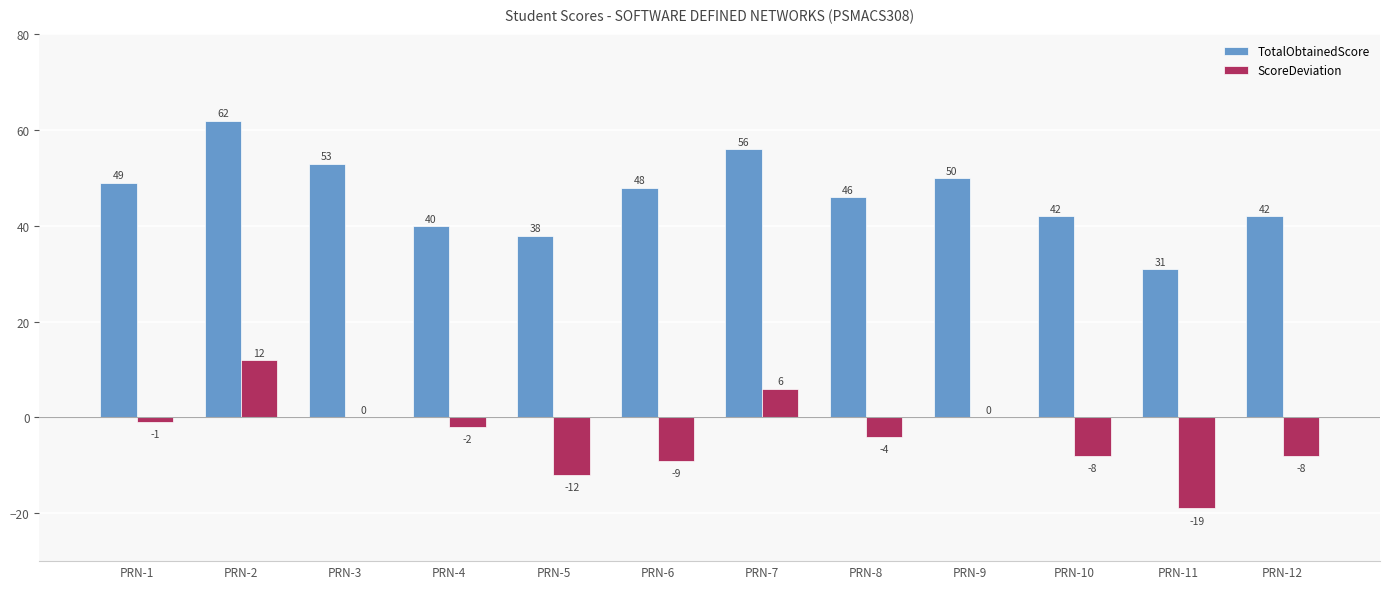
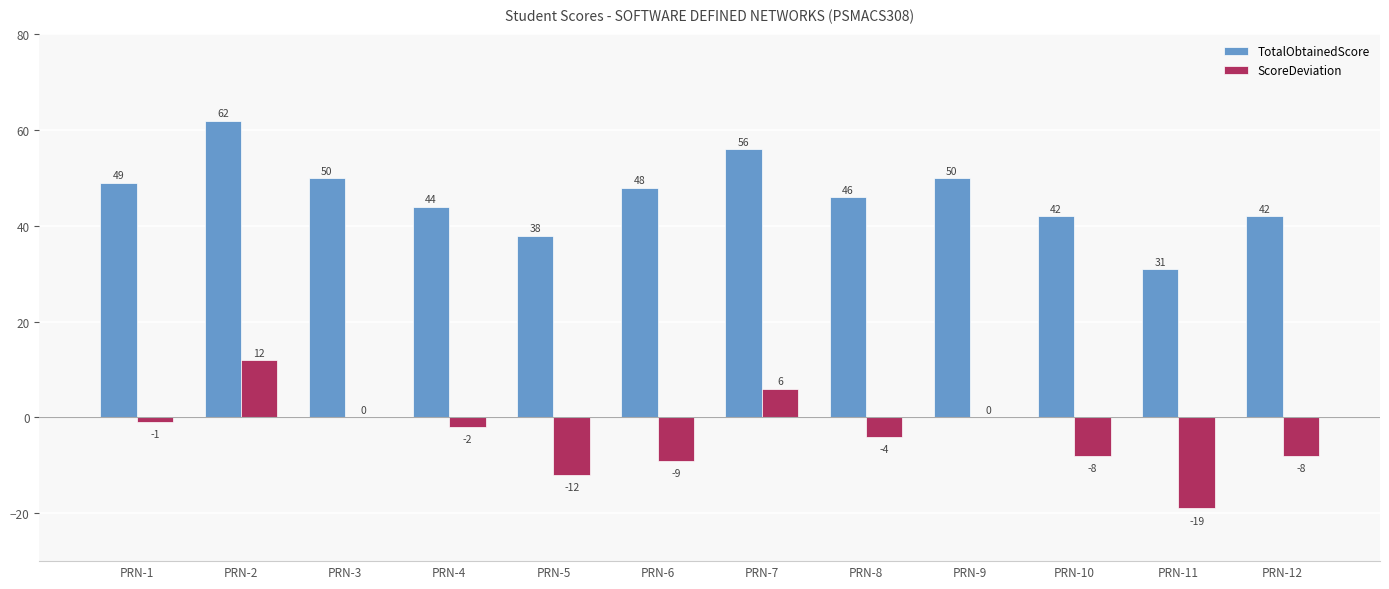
  {
    "TotalObtainedScore": {
      "PRN-1": 49,
      "PRN-2": 62,
-     "PRN-3": 53,
-     "PRN-4": 40,
+     "PRN-3": 50,
+     "PRN-4": 44,
      "PRN-5": 38,
      "PRN-6": 48,
      "PRN-7": 56,
      "PRN-8": 46,
      "PRN-9": 50,
      "PRN-10": 42,
      "PRN-11": 31,
      "PRN-12": 42
    },
    "ScoreDeviation": {
      "PRN-1": -1,
      "PRN-2": 12,
      "PRN-3": 0,
      "PRN-4": -2,
      "PRN-5": -12,
      "PRN-6": -9,
      "PRN-7": 6,
      "PRN-8": -4,
      "PRN-9": 0,
      "PRN-10": -8,
      "PRN-11": -19,
      "PRN-12": -8
    }
  }
